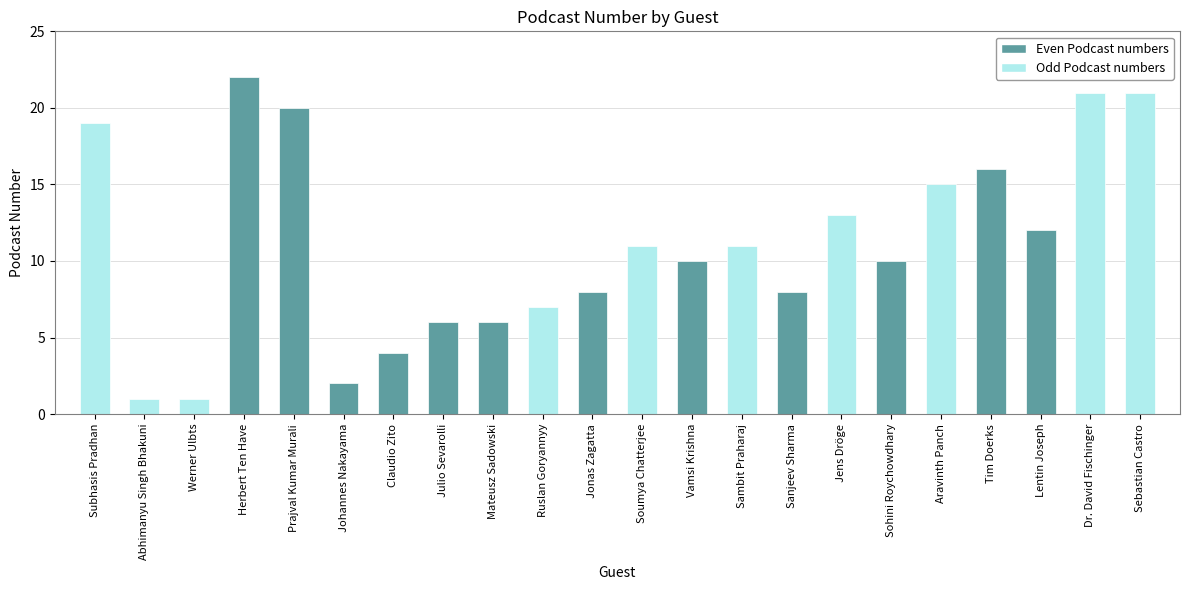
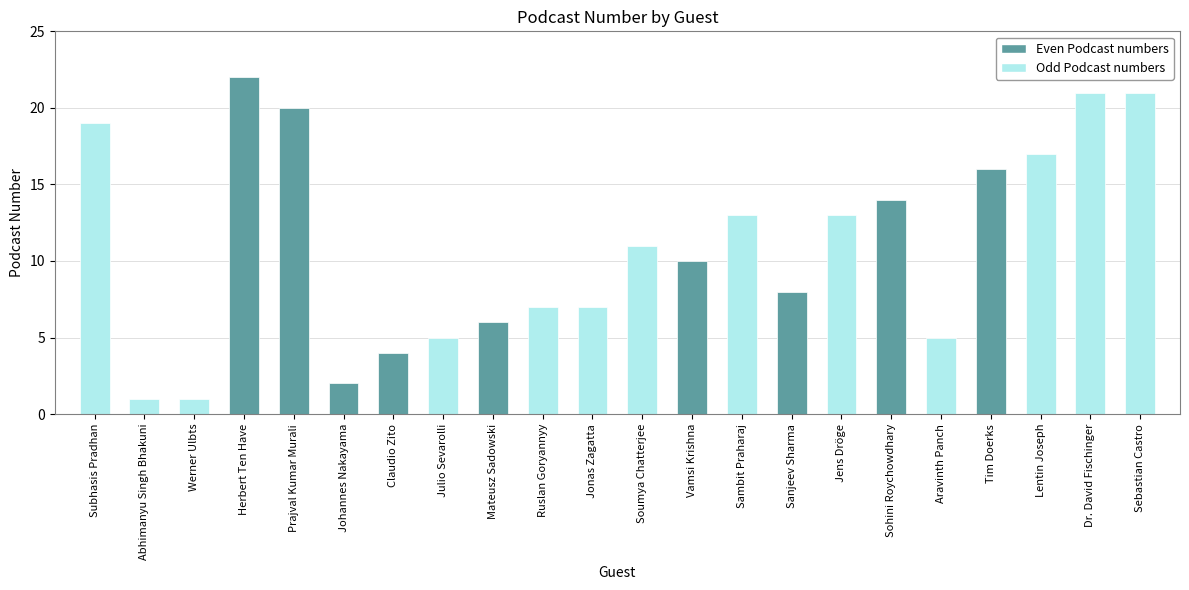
  {
    "Subhasis Pradhan": 19,
    "Abhimanyu Singh Bhakuni": 1,
    "Werner Ulbts": 1,
    "Herbert Ten Have": 22,
    "Prajval Kumar Murali": 20,
    "Johannes Nakayama": 2,
    "Claudio Zito": 4,
-   "Julio Sevarolli": 6,
+   "Julio Sevarolli": 5,
    "Mateusz Sadowski": 6,
    "Ruslan Goryannyy": 7,
-   "Jonas Zagatta": 8,
+   "Jonas Zagatta": 7,
    "Soumya Chatterjee": 11,
    "Vamsi Krishna": 10,
-   "Sambit Praharaj": 11,
+   "Sambit Praharaj": 13,
    "Sanjeev Sharma": 8,
    "Jens Dröge": 13,
-   "Sohini Roychowdhary": 10,
-   "Aravinth Panch": 15,
+   "Sohini Roychowdhary": 14,
+   "Aravinth Panch": 5,
    "Tim Doerks": 16,
-   "Lentin Joseph": 12,
+   "Lentin Joseph": 17,
    "Dr. David Fischinger": 21,
    "Sebastian Castro": 21
  }
